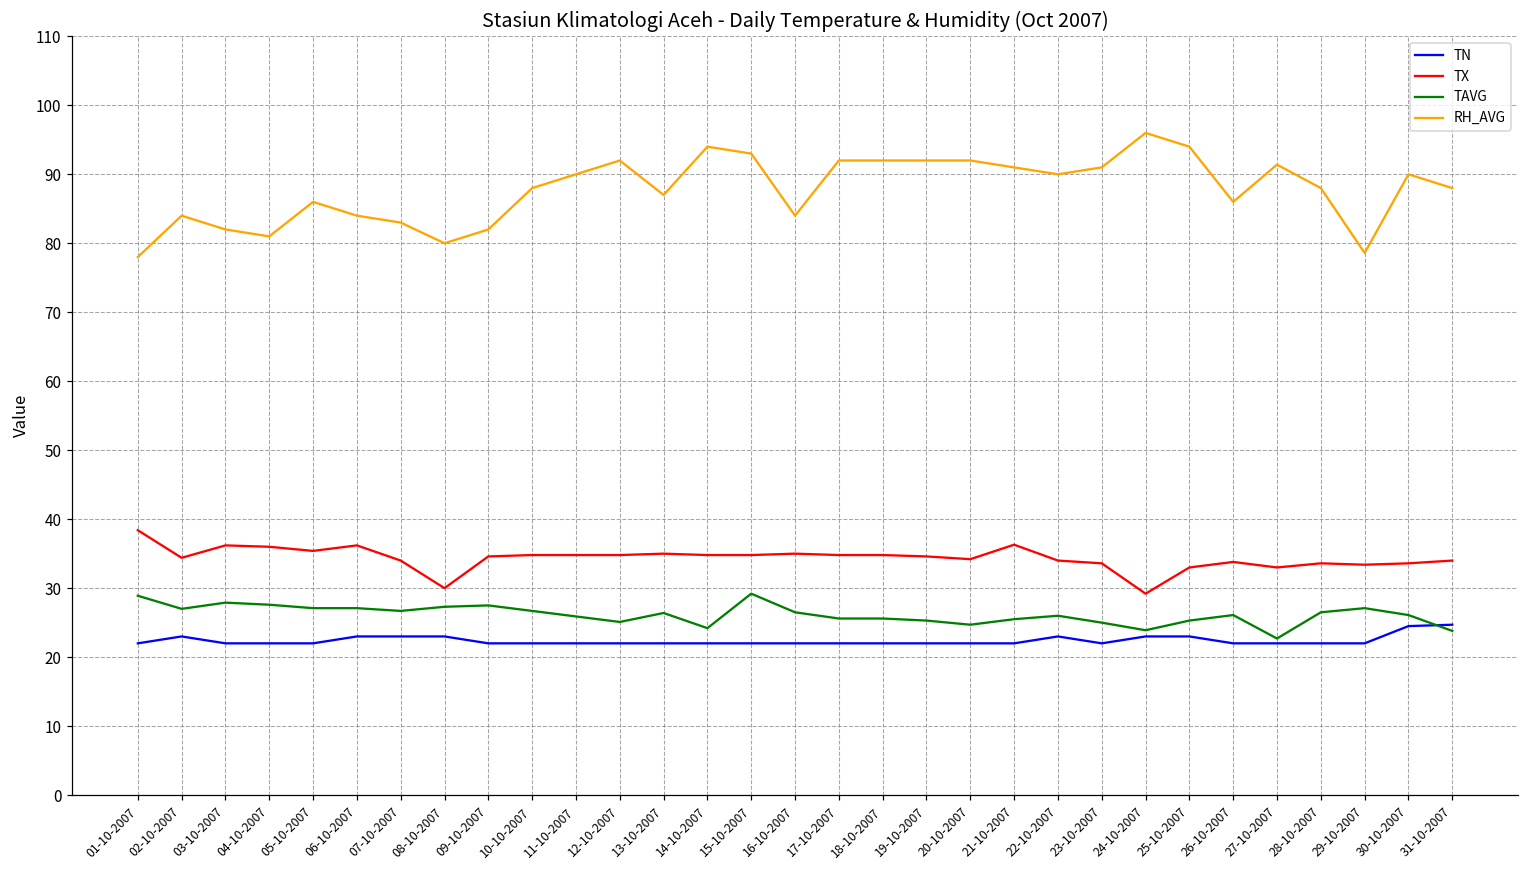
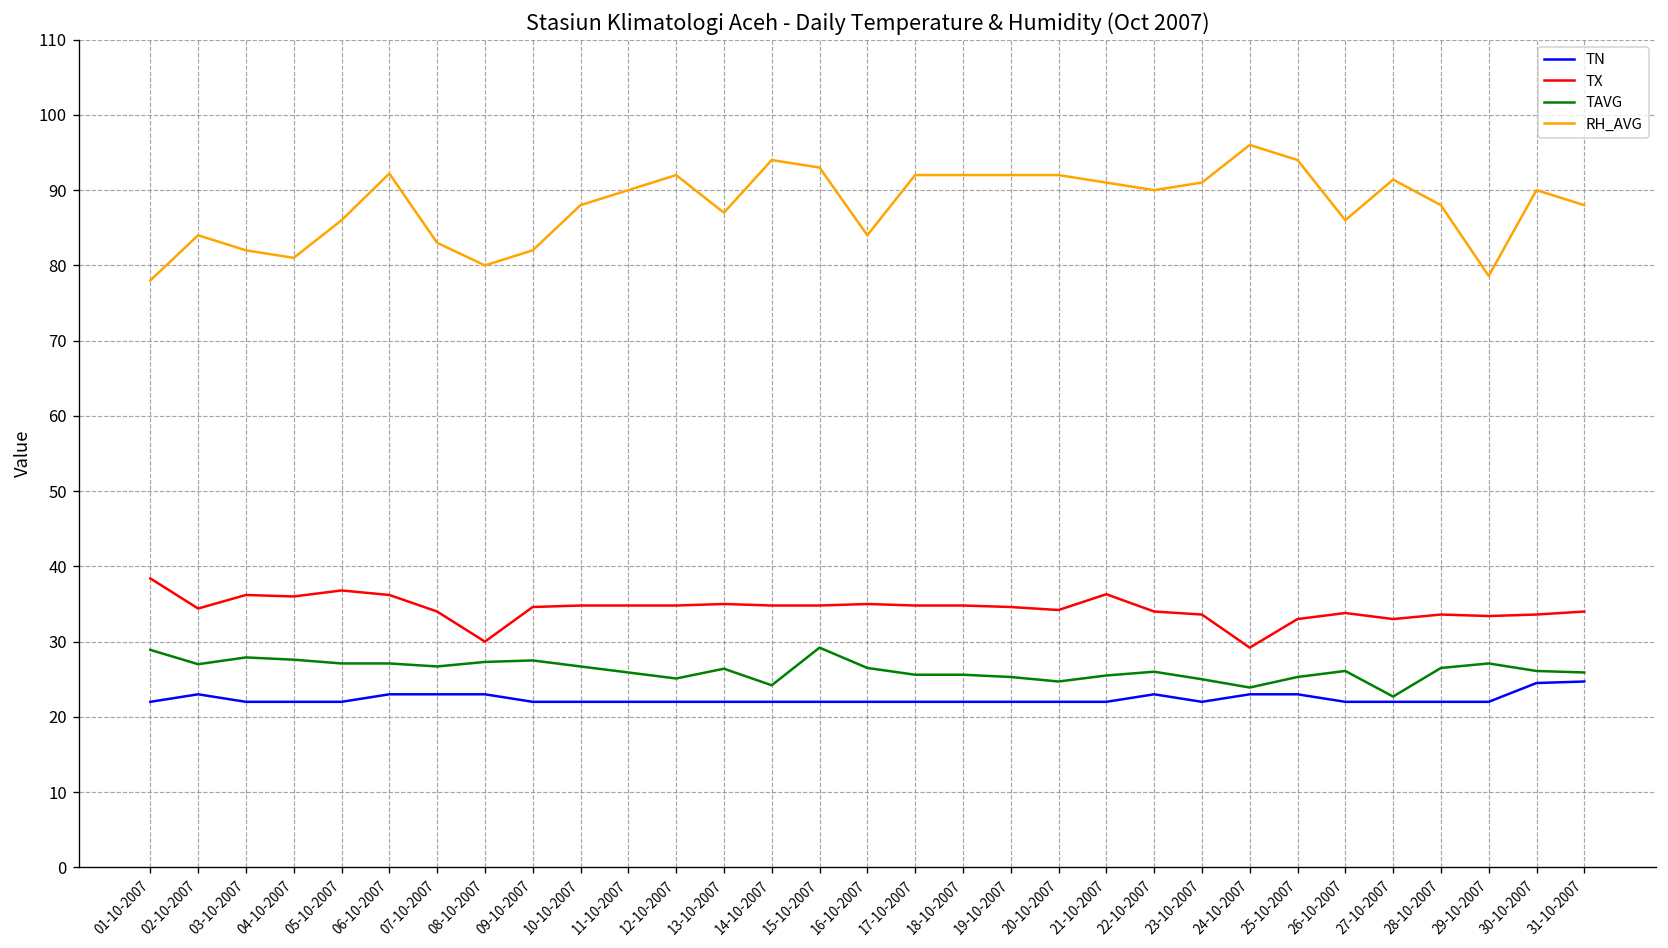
  {
    "TN": {
      "01-10-2007": 22,
      "02-10-2007": 23,
      "03-10-2007": 22,
      "04-10-2007": 22,
      "05-10-2007": 22,
      "06-10-2007": 23,
      "07-10-2007": 23,
      "08-10-2007": 23,
      "09-10-2007": 22,
      "10-10-2007": 22,
      "11-10-2007": 22,
      "12-10-2007": 22,
      "13-10-2007": 22,
      "14-10-2007": 22,
      "15-10-2007": 22,
      "16-10-2007": 22,
      "17-10-2007": 22,
      "18-10-2007": 22,
      "19-10-2007": 22,
      "20-10-2007": 22,
      "21-10-2007": 22,
      "22-10-2007": 23,
      "23-10-2007": 22,
      "24-10-2007": 23,
      "25-10-2007": 23,
      "26-10-2007": 22,
      "27-10-2007": 22,
      "28-10-2007": 22,
      "29-10-2007": 22,
      "30-10-2007": 25,
      "31-10-2007": 25
    },
    "TX": {
      "01-10-2007": 38,
      "02-10-2007": 34,
      "03-10-2007": 36,
      "04-10-2007": 36,
-     "05-10-2007": 35,
+     "05-10-2007": 37,
      "06-10-2007": 36,
      "07-10-2007": 34,
      "08-10-2007": 30,
      "09-10-2007": 35,
      "10-10-2007": 35,
      "11-10-2007": 35,
      "12-10-2007": 35,
      "13-10-2007": 35,
      "14-10-2007": 35,
      "15-10-2007": 35,
      "16-10-2007": 35,
      "17-10-2007": 35,
      "18-10-2007": 35,
      "19-10-2007": 35,
      "20-10-2007": 34,
      "21-10-2007": 36,
      "22-10-2007": 34,
      "23-10-2007": 34,
      "24-10-2007": 29,
      "25-10-2007": 33,
      "26-10-2007": 34,
      "27-10-2007": 33,
      "28-10-2007": 34,
      "29-10-2007": 33,
      "30-10-2007": 34,
      "31-10-2007": 34
    },
    "TAVG": {
      "01-10-2007": 29,
      "02-10-2007": 27,
      "03-10-2007": 28,
      "04-10-2007": 28,
      "05-10-2007": 27,
      "06-10-2007": 27,
      "07-10-2007": 27,
      "08-10-2007": 27,
      "09-10-2007": 28,
      "10-10-2007": 27,
      "11-10-2007": 26,
      "12-10-2007": 25,
      "13-10-2007": 26,
      "14-10-2007": 24,
      "15-10-2007": 29,
      "16-10-2007": 27,
      "17-10-2007": 26,
      "18-10-2007": 26,
      "19-10-2007": 25,
      "20-10-2007": 25,
      "21-10-2007": 26,
      "22-10-2007": 26,
      "23-10-2007": 25,
      "24-10-2007": 24,
      "25-10-2007": 25,
      "26-10-2007": 26,
      "27-10-2007": 23,
      "28-10-2007": 27,
      "29-10-2007": 27,
      "30-10-2007": 26,
-     "31-10-2007": 24
+     "31-10-2007": 26
    },
    "RH_AVG": {
      "01-10-2007": 78,
      "02-10-2007": 84,
      "03-10-2007": 82,
      "04-10-2007": 81,
      "05-10-2007": 86,
-     "06-10-2007": 84,
+     "06-10-2007": 92,
      "07-10-2007": 83,
      "08-10-2007": 80,
      "09-10-2007": 82,
      "10-10-2007": 88,
      "11-10-2007": 90,
      "12-10-2007": 92,
      "13-10-2007": 87,
      "14-10-2007": 94,
      "15-10-2007": 93,
      "16-10-2007": 84,
      "17-10-2007": 92,
      "18-10-2007": 92,
      "19-10-2007": 92,
      "20-10-2007": 92,
      "21-10-2007": 91,
      "22-10-2007": 90,
      "23-10-2007": 91,
      "24-10-2007": 96,
      "25-10-2007": 94,
      "26-10-2007": 86,
      "27-10-2007": 91,
      "28-10-2007": 88,
      "29-10-2007": 79,
      "30-10-2007": 90,
      "31-10-2007": 88
    }
  }
